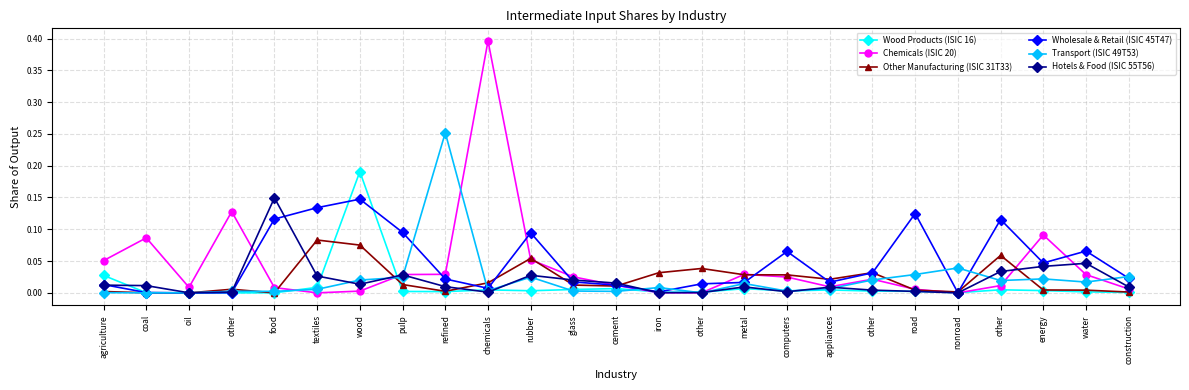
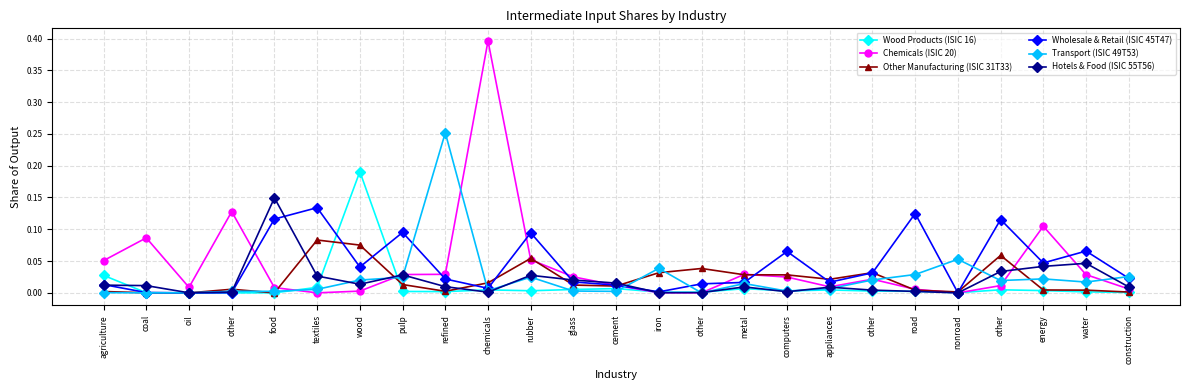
  {
    "Wood Products (ISIC 16)": {
      "agriculture": 0.03,
      "wood": 0.19,
      "pulp": 0.00,
      "rubber": 0.00
    },
    "Chemicals (ISIC 20)": {
      "agriculture": 0.05,
      "coal": 0.09,
      "oil": 0.01,
      "food": 0.01,
      "textiles": 0.00,
      "wood": 0.00,
      "refined": 0.03,
      "chemicals": 0.40,
      "glass": 0.03,
-     "energy": 0.09,
+     "energy": 0.10,
      "water": 0.03
    },
    "Other Manufacturing (ISIC 31T33)": {
      "textiles": 0.08,
      "wood": 0.08,
      "pulp": 0.01,
      "chemicals": 0.02,
      "glass": 0.01,
      "iron": 0.03,
      "appliances": 0.02
    },
    "Wholesale & Retail (ISIC 45T47)": {
      "food": 0.12,
      "textiles": 0.13,
-     "wood": 0.15,
+     "wood": 0.04,
      "pulp": 0.10,
      "refined": 0.02,
      "rubber": 0.09,
      "computers": 0.07,
      "appliances": 0.02,
      "road": 0.12,
      "energy": 0.05,
      "water": 0.07
    },
    "Transport (ISIC 49T53)": {
      "wood": 0.02,
      "refined": 0.25,
      "cement": 0.00,
-     "iron": 0.01,
+     "iron": 0.04,
      "road": 0.03,
-     "nonroad": 0.04,
+     "nonroad": 0.05,
      "energy": 0.02,
      "water": 0.02
    },
    "Hotels & Food (ISIC 55T56)": {
      "coal": 0.01,
      "food": 0.15,
      "textiles": 0.03,
      "wood": 0.01,
      "refined": 0.01,
      "energy": 0.04,
      "water": 0.05
    }
  }
